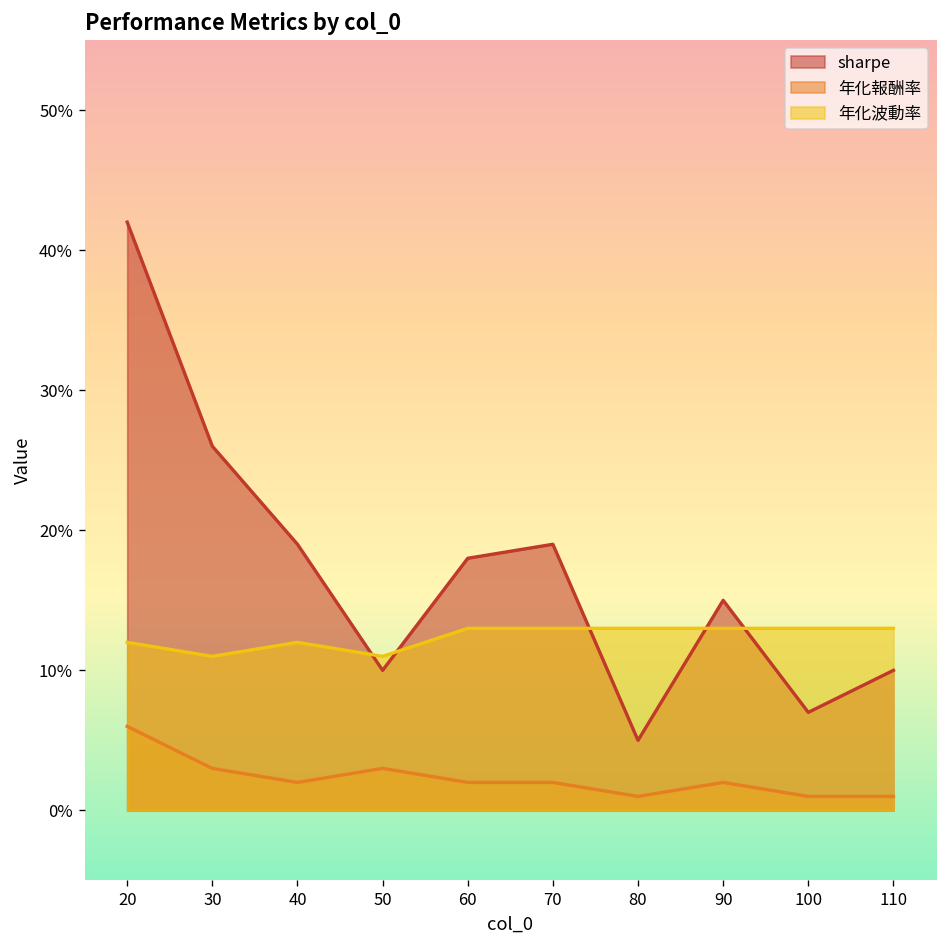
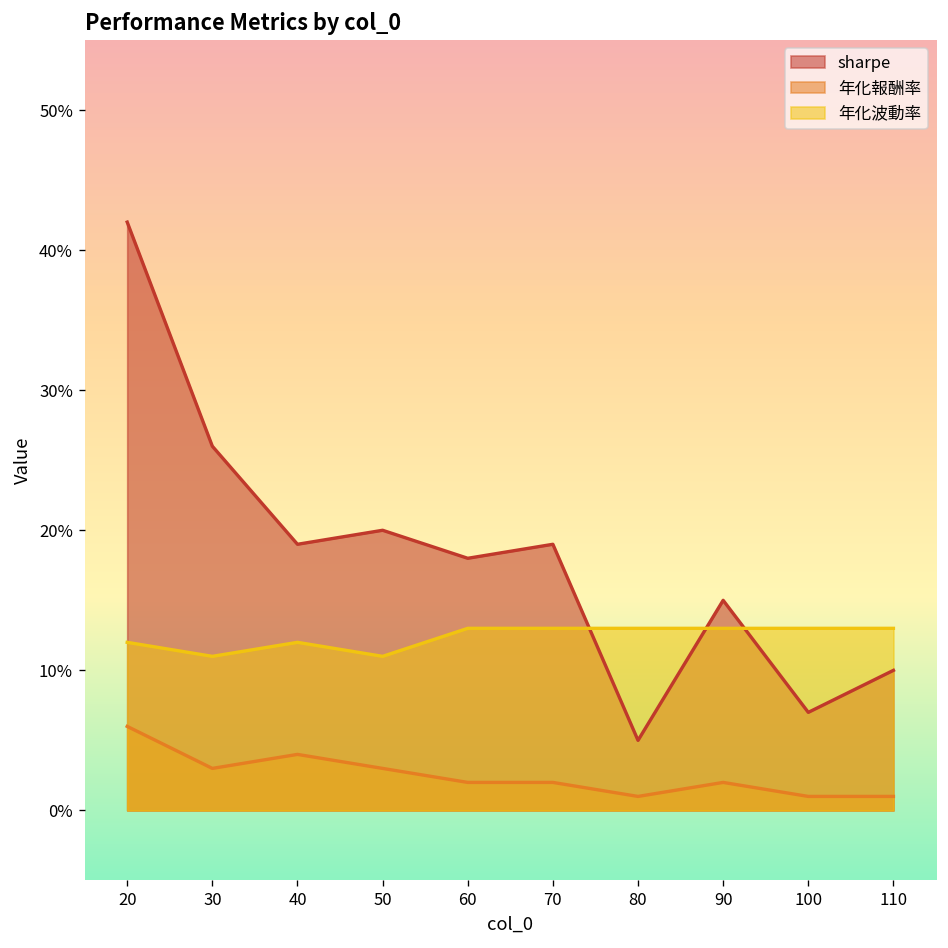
  {
    "sharpe": {
      "20": "42.0%",
      "30": "26.0%",
      "40": "19.0%",
-     "50": "10.0%",
+     "50": "20.0%",
      "60": "18.0%",
      "70": "19.0%",
      "80": "5.0%",
      "90": "15.0%",
      "100": "7.0%",
      "110": "10.0%"
    },
    "年化報酬率": {
      "20": "6.0%",
      "30": "3.0%",
-     "40": "2.0%",
+     "40": "4.0%",
      "50": "3.0%",
      "60": "2.0%",
      "70": "2.0%",
      "80": "1.0%",
      "90": "2.0%",
      "100": "1.0%",
      "110": "1.0%"
    },
    "年化波動率": {
      "20": "12.0%",
      "30": "11.0%",
      "40": "12.0%",
      "50": "11.0%",
      "60": "13.0%",
      "70": "13.0%",
      "80": "13.0%",
      "90": "13.0%",
      "100": "13.0%",
      "110": "13.0%"
    }
  }
